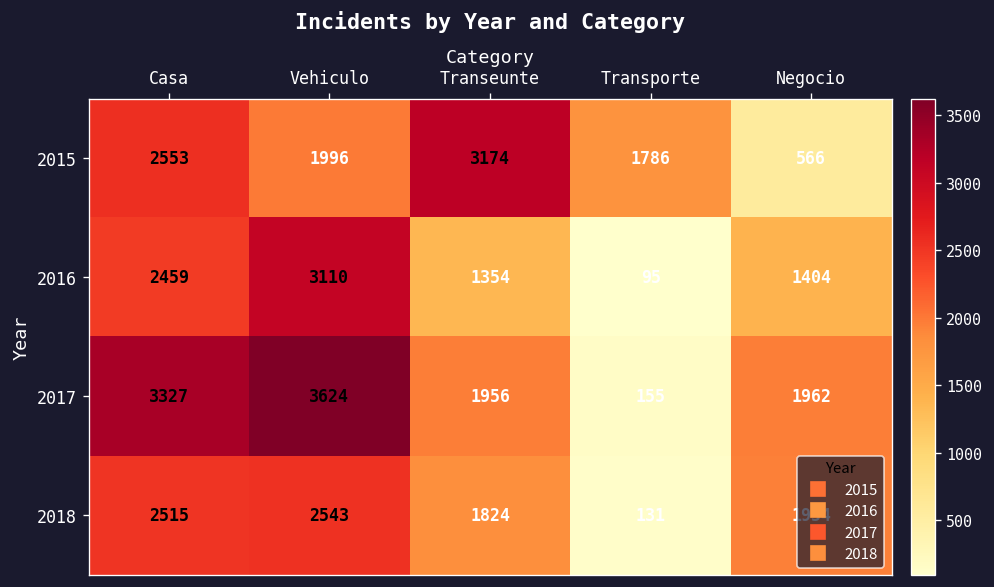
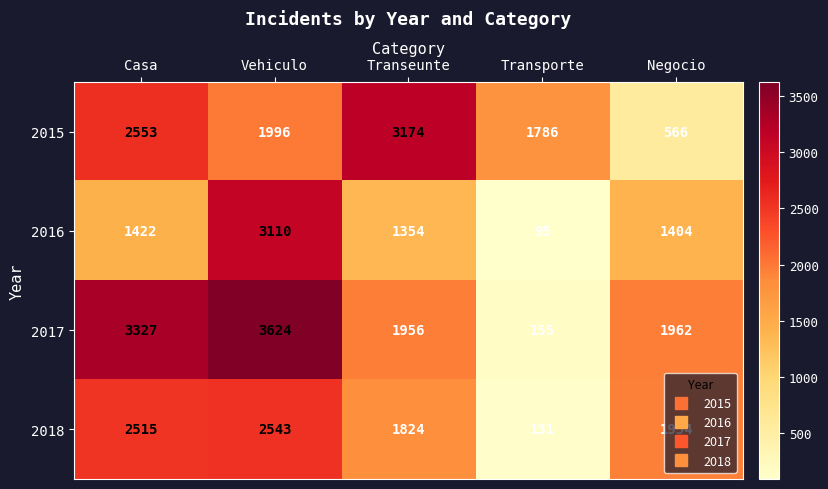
  {
    "2015": {
      "Casa": 2553,
      "Vehiculo": 1996,
      "Transeunte": 3174,
      "Transporte": 1786,
      "Negocio": 566
    },
    "2016": {
-     "Casa": 2459,
+     "Casa": 1422,
      "Vehiculo": 3110,
      "Transeunte": 1354,
      "Transporte": 95,
      "Negocio": 1404
    },
    "2017": {
      "Casa": 3327,
      "Vehiculo": 3624,
      "Transeunte": 1956,
      "Transporte": 155,
      "Negocio": 1962
    },
    "2018": {
      "Casa": 2515,
      "Vehiculo": 2543,
      "Transeunte": 1824,
      "Transporte": 131
    }
  }
